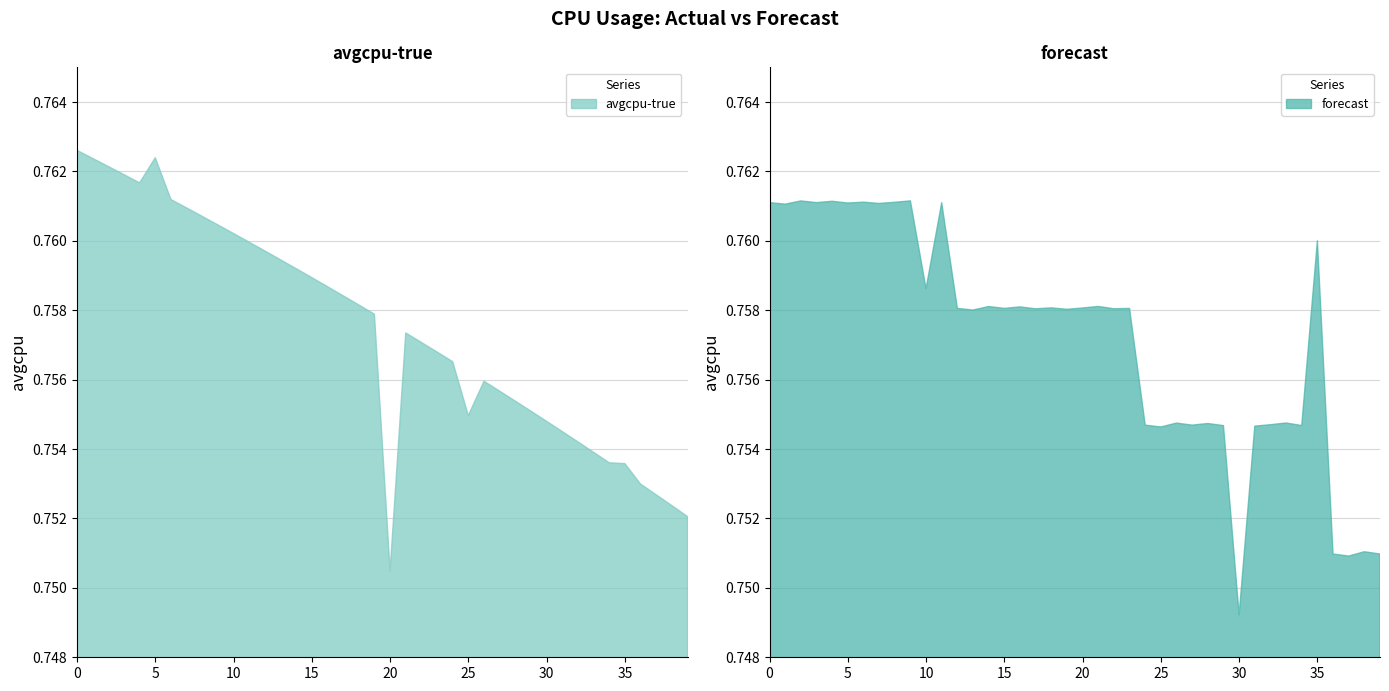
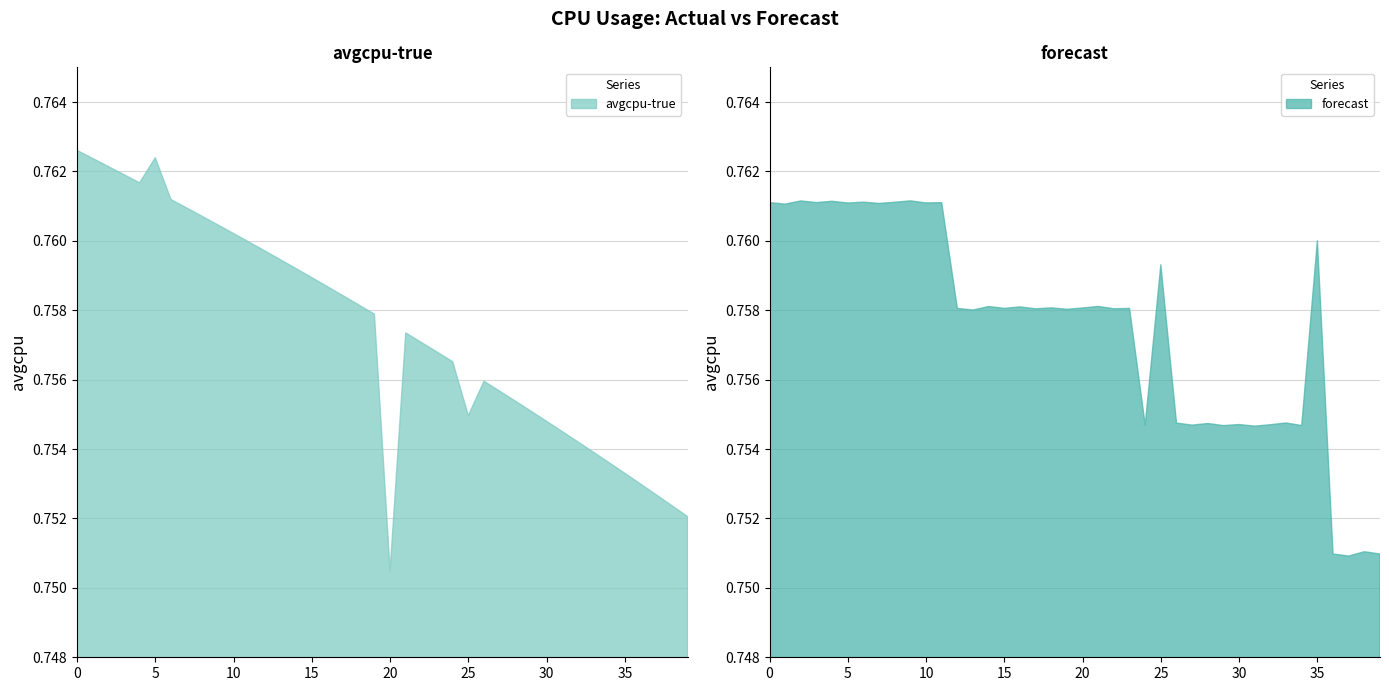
  {
    "avgcpu-true": {
      "0": 0.7626,
      "5": 0.7624,
      "10": 0.7602,
      "15": 0.7589,
      "20": 0.7505,
      "25": 0.7550,
      "30": 0.7548,
-     "35": 0.7536
+     "35": 0.7533
    },
    "forecast": {
      "0": 0.7611,
      "5": 0.7611,
-     "10": 0.7586,
+     "10": 0.7611,
      "15": 0.7581,
      "20": 0.7581,
-     "25": 0.7546,
-     "30": 0.7492,
+     "25": 0.7593,
+     "30": 0.7547,
      "35": 0.7600
    }
  }
